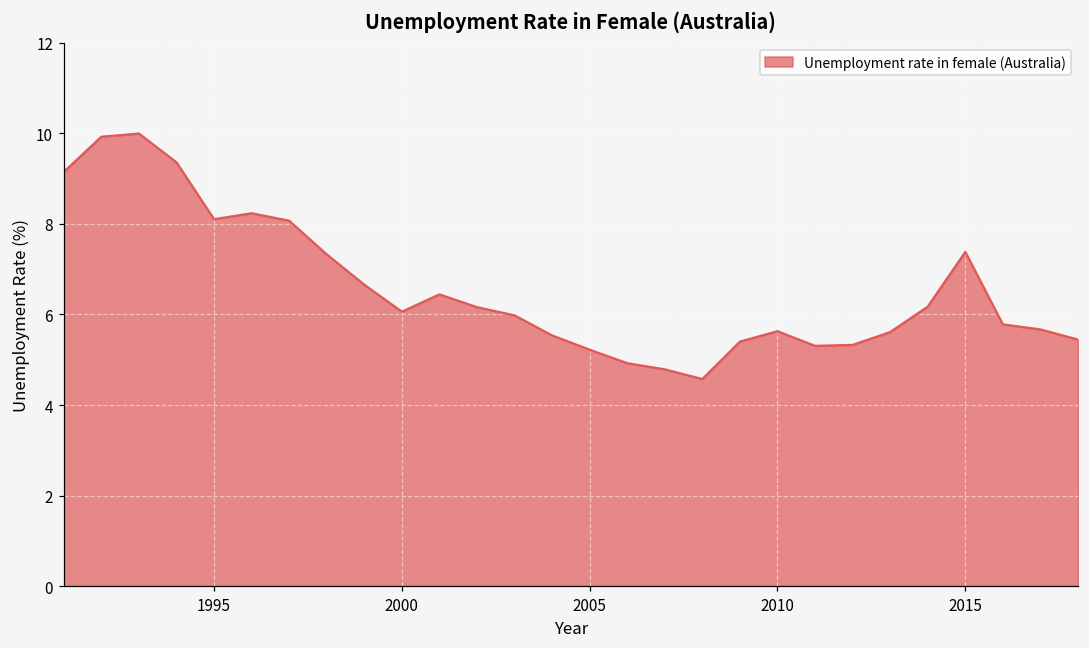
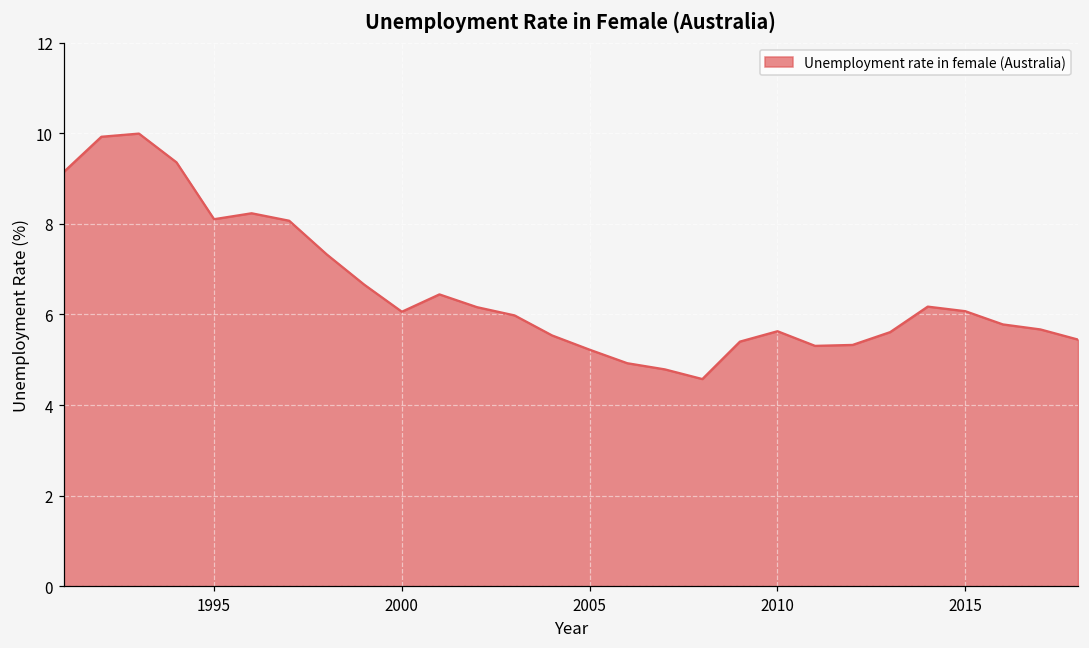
  {
    "1995": 8.1,
    "2000": 6.1,
    "2005": 5.2,
    "2010": 5.6,
-   "2015": 7.4
+   "2015": 6.1
  }
